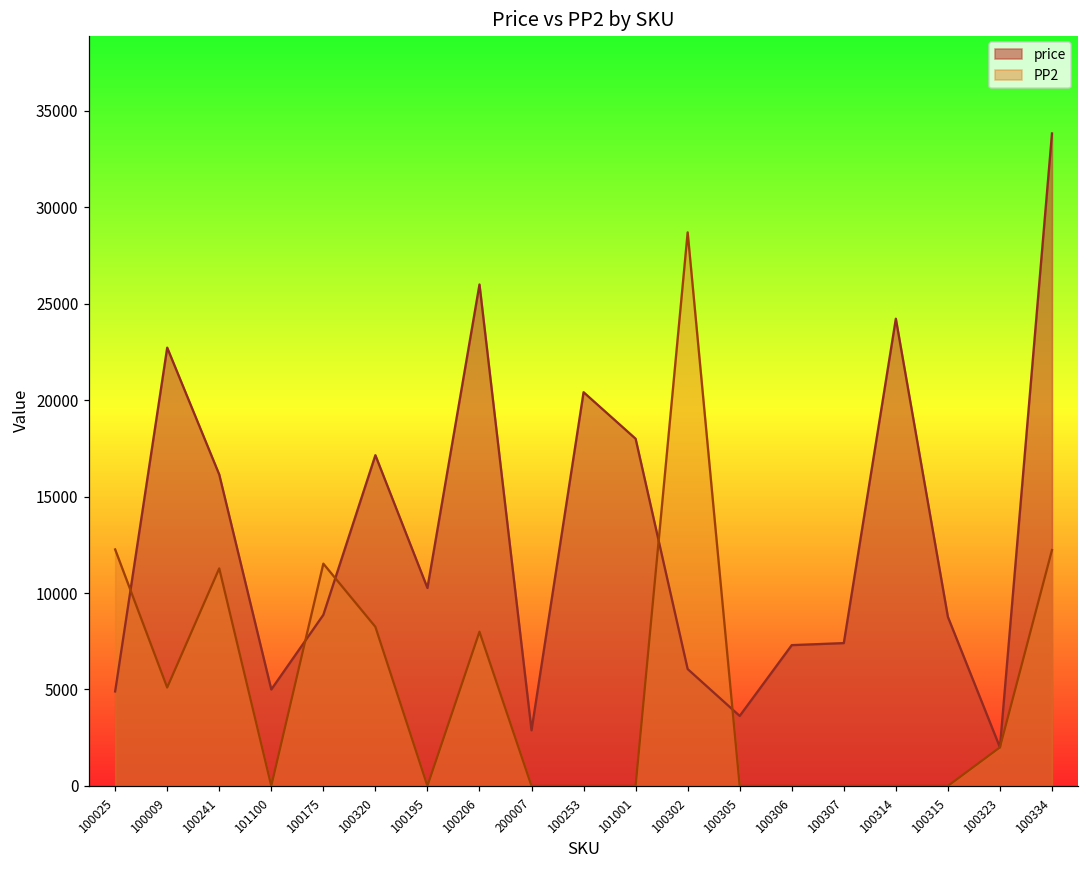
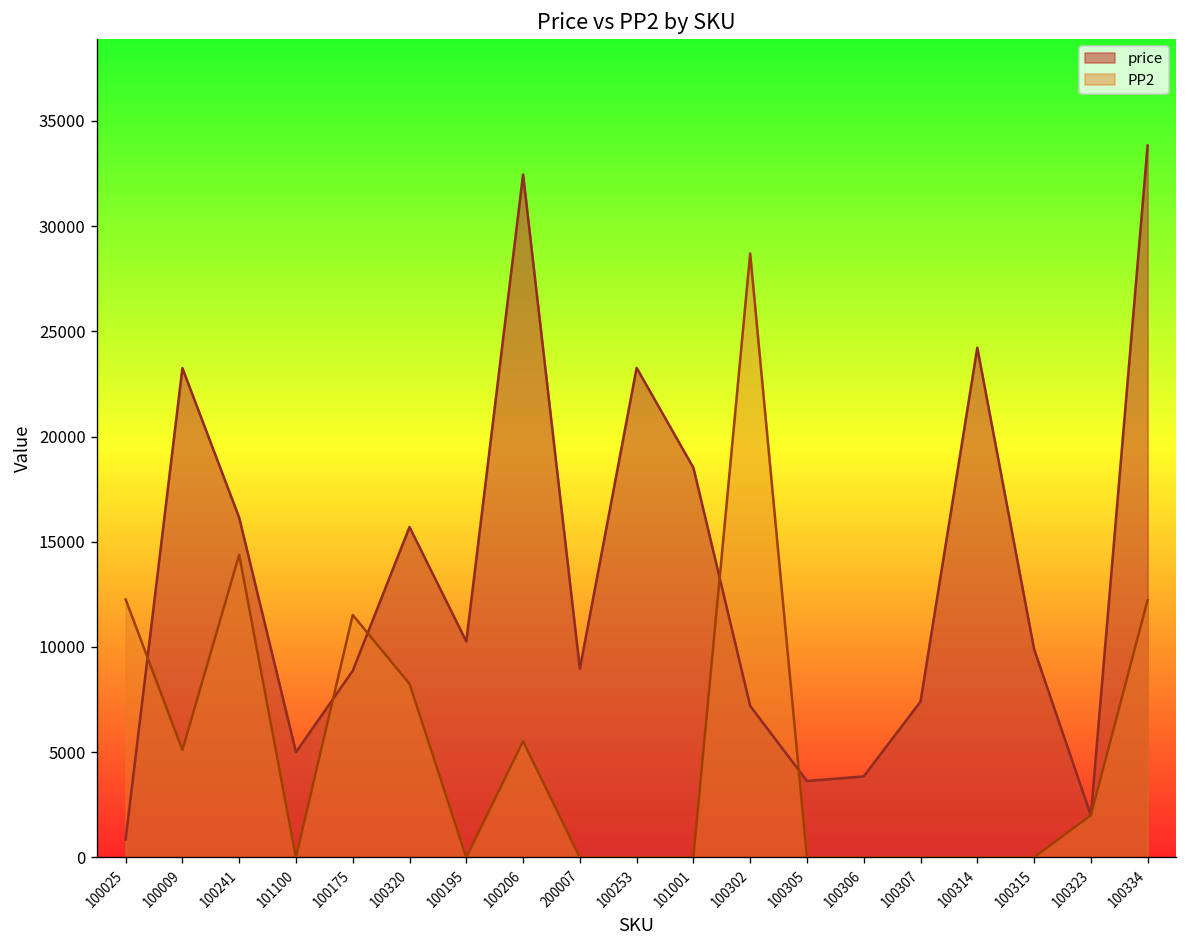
  {
    "price": {
-     "100025": 4900,
-     "100009": 22700,
+     "100025": 900,
+     "100009": 23300,
      "100241": 16100,
      "101100": 5000,
      "100175": 8900,
-     "100320": 17100,
+     "100320": 15700,
      "100195": 10300,
-     "100206": 26000,
-     "200007": 2900,
-     "100253": 20400,
-     "101001": 18000,
-     "100302": 6100,
+     "100206": 32400,
+     "200007": 9000,
+     "100253": 23300,
+     "101001": 18500,
+     "100302": 7200,
      "100305": 3600,
-     "100306": 7300,
+     "100306": 3800,
      "100307": 7400,
      "100314": 24200,
-     "100315": 8800,
+     "100315": 9900,
      "100334": 33800
    },
    "PP2": {
      "100025": 12300,
      "100009": 5100,
-     "100241": 11300,
+     "100241": 14400,
      "101100": 0,
      "100175": 11500,
      "100320": 8200,
      "100195": 0,
-     "100206": 8000,
+     "100206": 5500,
      "200007": 0,
      "100253": 0,
      "101001": 0,
      "100302": 28700,
      "100305": 0,
      "100306": 0,
      "100307": 0,
      "100314": 0,
      "100315": 0,
      "100334": 12200
    }
  }
